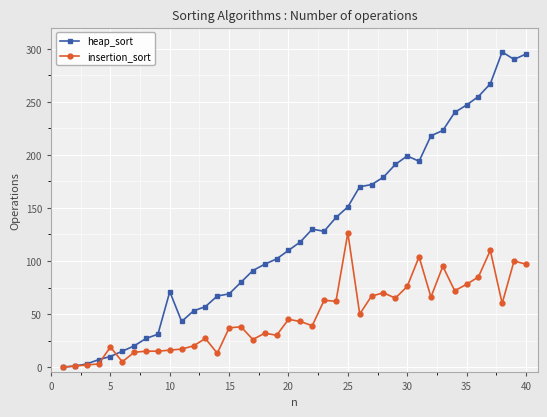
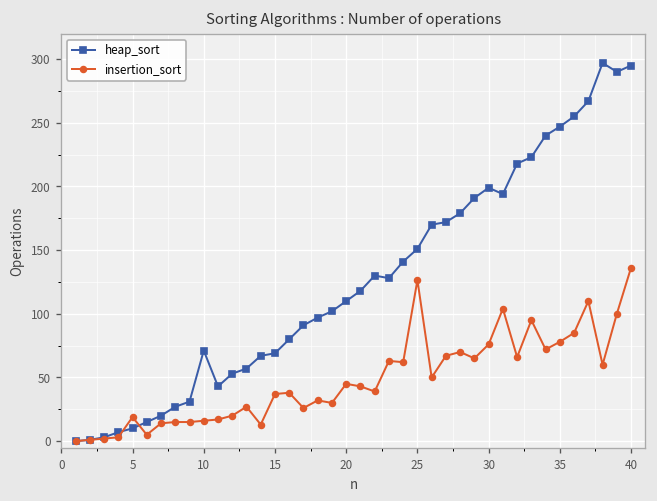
  {
    "heap_sort": {
      "5": 10,
      "10": 71,
      "15": 69,
      "20": 110,
      "25": 151,
      "30": 199,
      "35": 247,
      "40": 295
    },
    "insertion_sort": {
      "5": 19,
      "10": 16,
      "15": 37,
      "20": 45,
      "25": 127,
      "30": 76,
      "35": 78,
-     "40": 97
+     "40": 136
    }
  }
